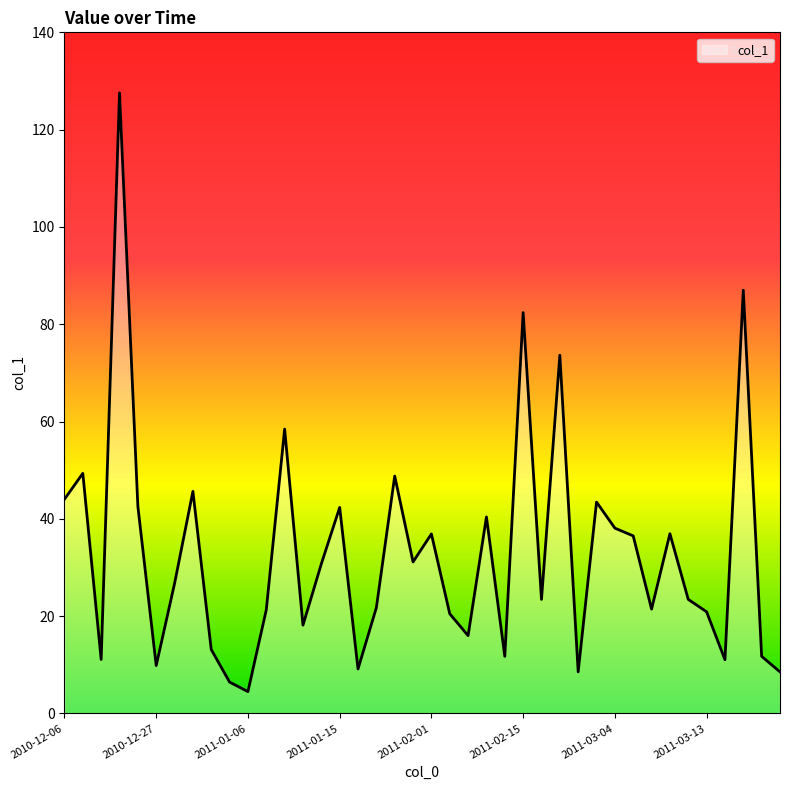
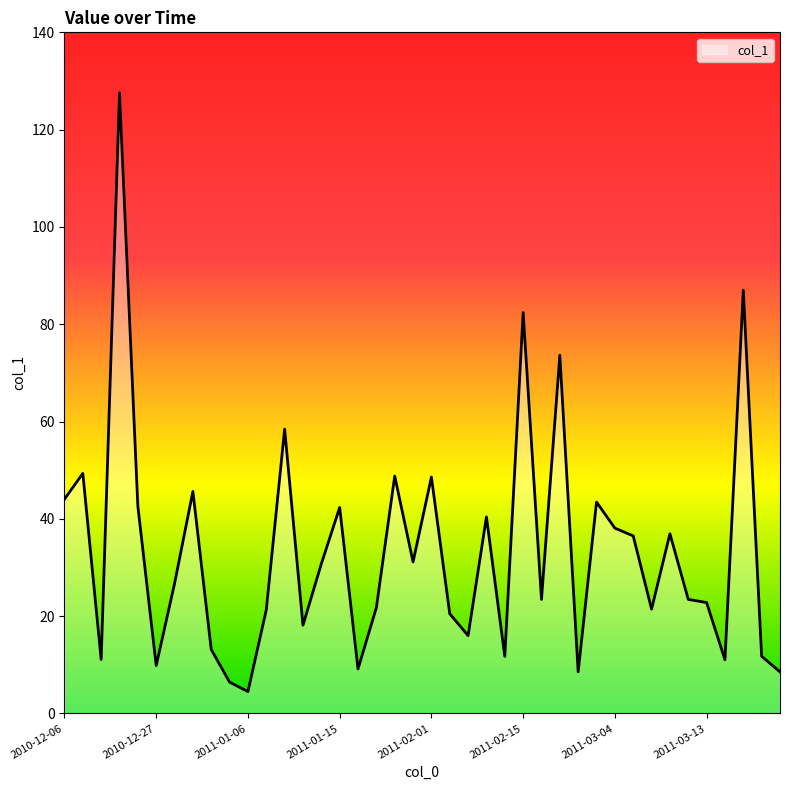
  {
    "2010-12-06": 44,
    "2010-12-27": 10,
    "2011-01-06": 5,
    "2011-01-15": 42,
-   "2011-02-01": 37,
+   "2011-02-01": 49,
    "2011-02-15": 82,
    "2011-03-04": 38,
-   "2011-03-13": 21
+   "2011-03-13": 23
  }
